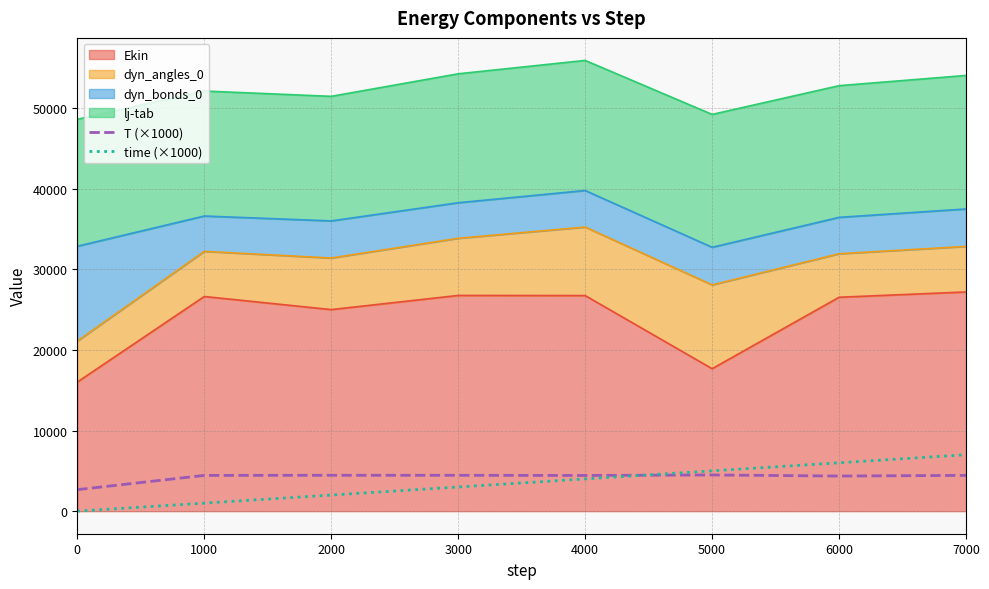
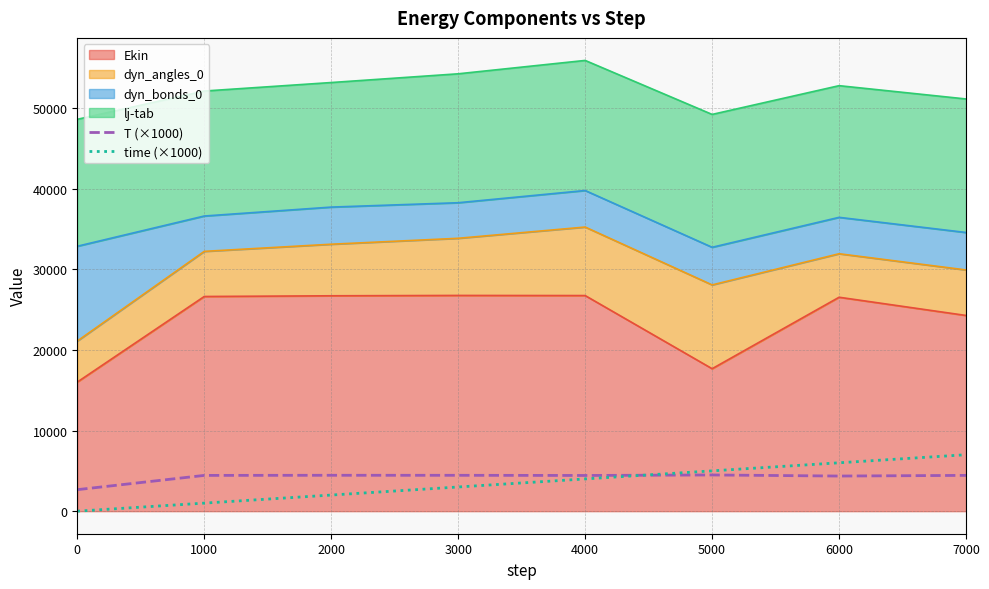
  {
    "Ekin": {
      "0": 16000,
      "1000": 27000,
-     "2000": 25000,
+     "2000": 27000,
      "3000": 27000,
      "4000": 27000,
      "5000": 18000,
      "6000": 27000,
-     "7000": 27000
+     "7000": 24000
    },
    "dyn_angles_0": {
      "0": 5000,
      "1000": 6000,
      "2000": 6000,
      "3000": 7000,
      "4000": 8000,
      "5000": 10000,
      "6000": 5000,
      "7000": 6000
    },
    "dyn_bonds_0": {
      "0": 12000,
      "1000": 4000,
      "2000": 5000,
      "3000": 4000,
      "4000": 5000,
      "5000": 5000,
      "6000": 5000,
      "7000": 5000
    },
    "T (×1000)": {
      "0": 3000,
      "1000": 4000,
      "2000": 4000,
      "3000": 4000,
      "4000": 4000,
      "5000": 4000,
      "6000": 4000,
      "7000": 4000
    }
  }
